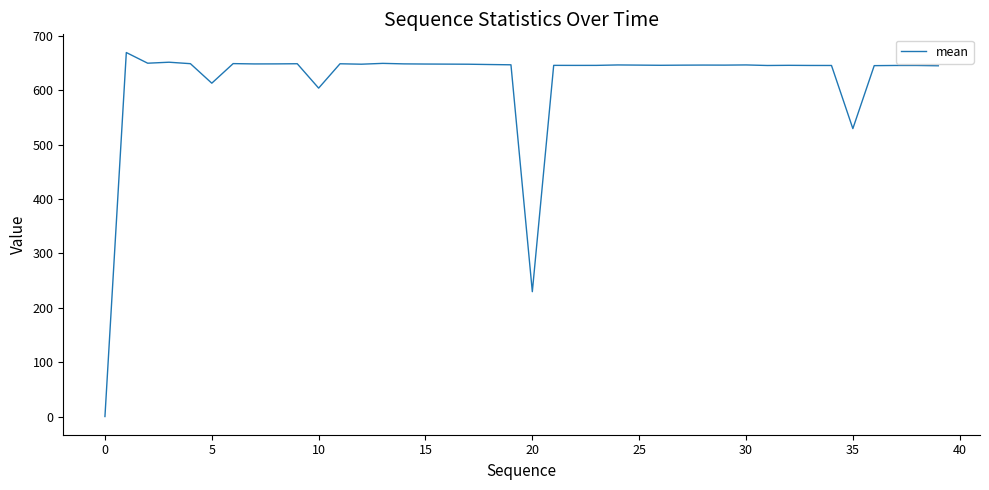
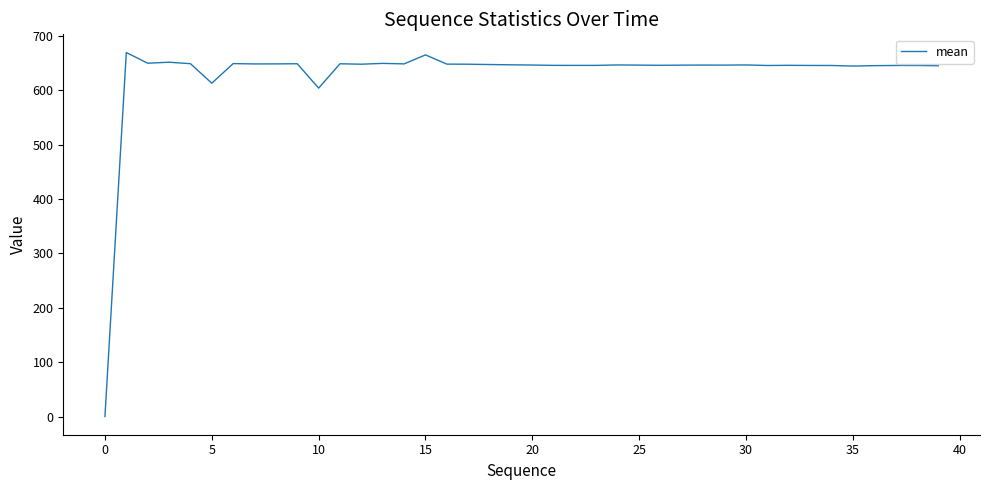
  {
    "0": 0,
    "5": 610,
    "10": 600,
-   "15": 650,
-   "20": 230,
+   "15": 670,
+   "20": 650,
    "25": 650,
    "30": 650,
-   "35": 530
+   "35": 640
  }
